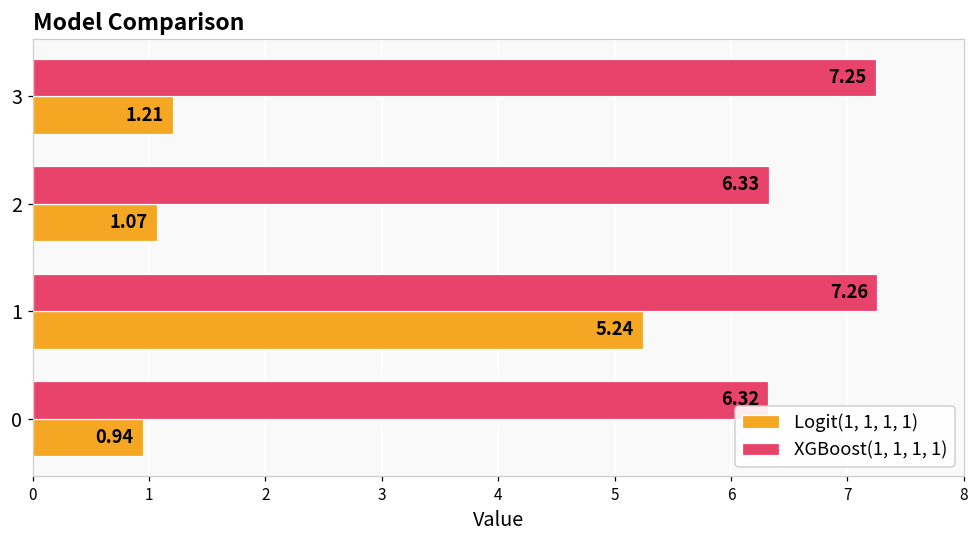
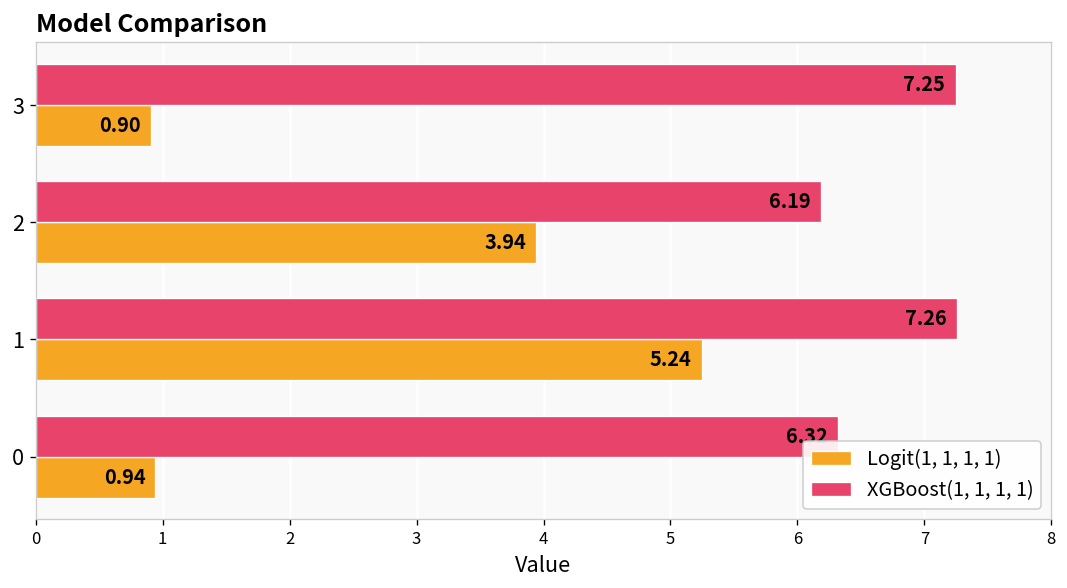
  {
    "Logit(1, 1, 1, 1)": {
-     "3": 1.21,
-     "2": 1.07,
+     "3": 0.90,
+     "2": 3.94,
      "1": 5.24,
      "0": 0.94
    },
    "XGBoost(1, 1, 1, 1)": {
      "3": 7.25,
-     "2": 6.33,
+     "2": 6.19,
      "1": 7.26
    }
  }
